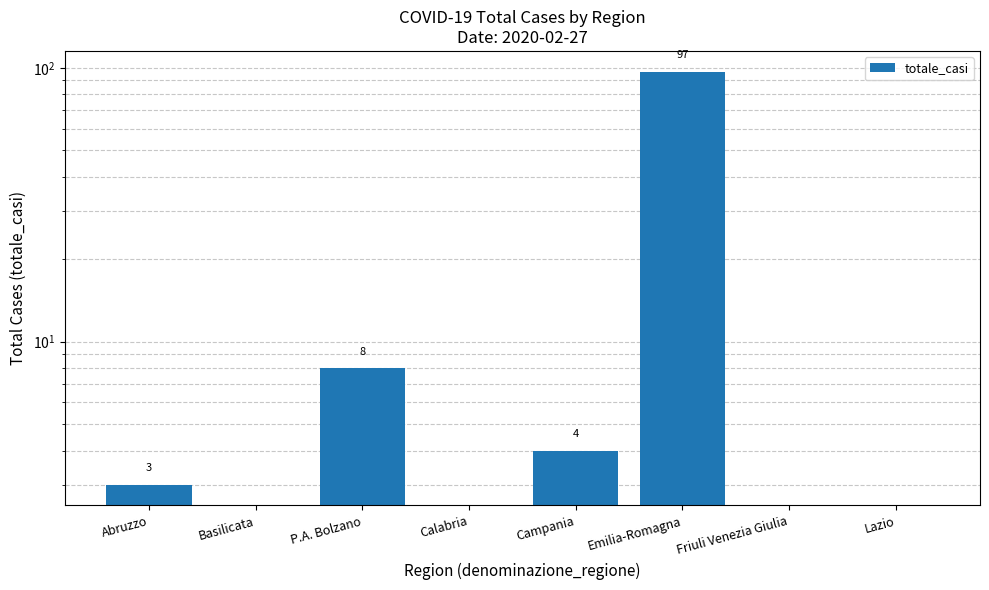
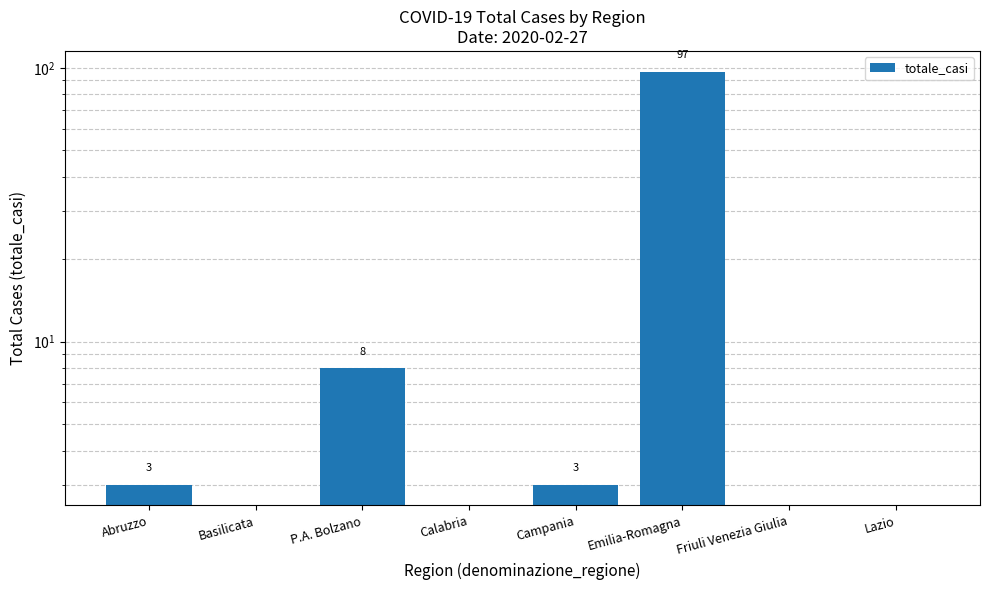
  {
    "Abruzzo": 3,
    "P.A. Bolzano": 8,
-   "Campania": 4,
+   "Campania": 3,
    "Emilia-Romagna": 97
  }
